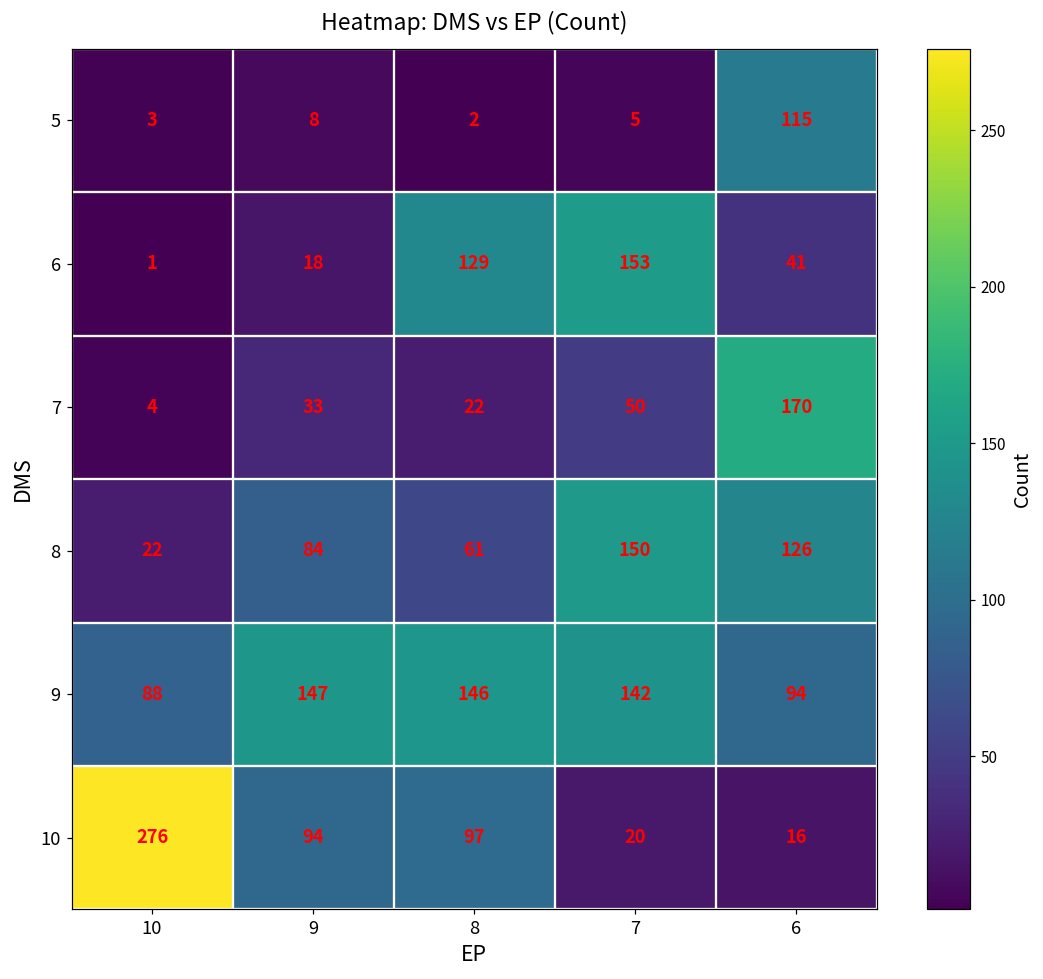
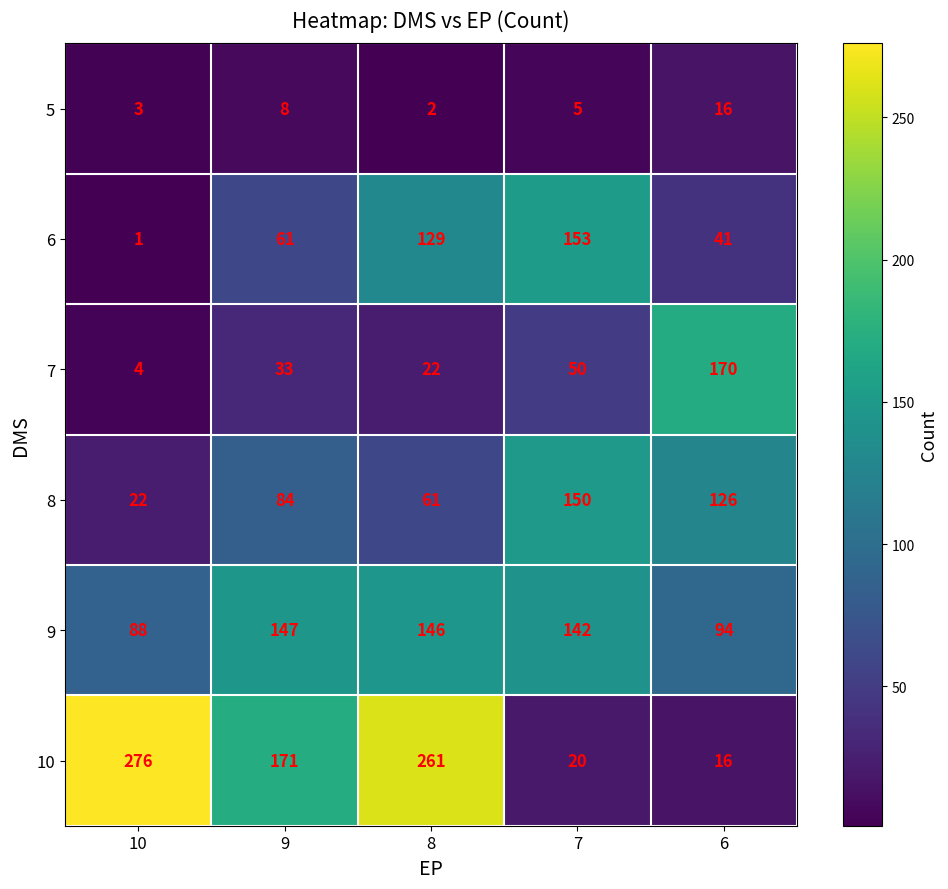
  {
    "5": {
      "10": 3,
      "9": 8,
      "8": 2,
      "7": 5,
-     "6": 115
+     "6": 16
    },
    "6": {
      "10": 1,
-     "9": 18,
+     "9": 61,
      "8": 129,
      "7": 153,
      "6": 41
    },
    "7": {
      "10": 4,
      "9": 33,
      "8": 22,
      "7": 50,
      "6": 170
    },
    "8": {
      "10": 22,
      "9": 84,
      "8": 61,
      "7": 150,
      "6": 126
    },
    "9": {
      "10": 88,
      "9": 147,
      "8": 146,
      "7": 142,
      "6": 94
    },
    "10": {
      "10": 276,
-     "9": 94,
-     "8": 97,
+     "9": 171,
+     "8": 261,
      "7": 20,
      "6": 16
    }
  }
